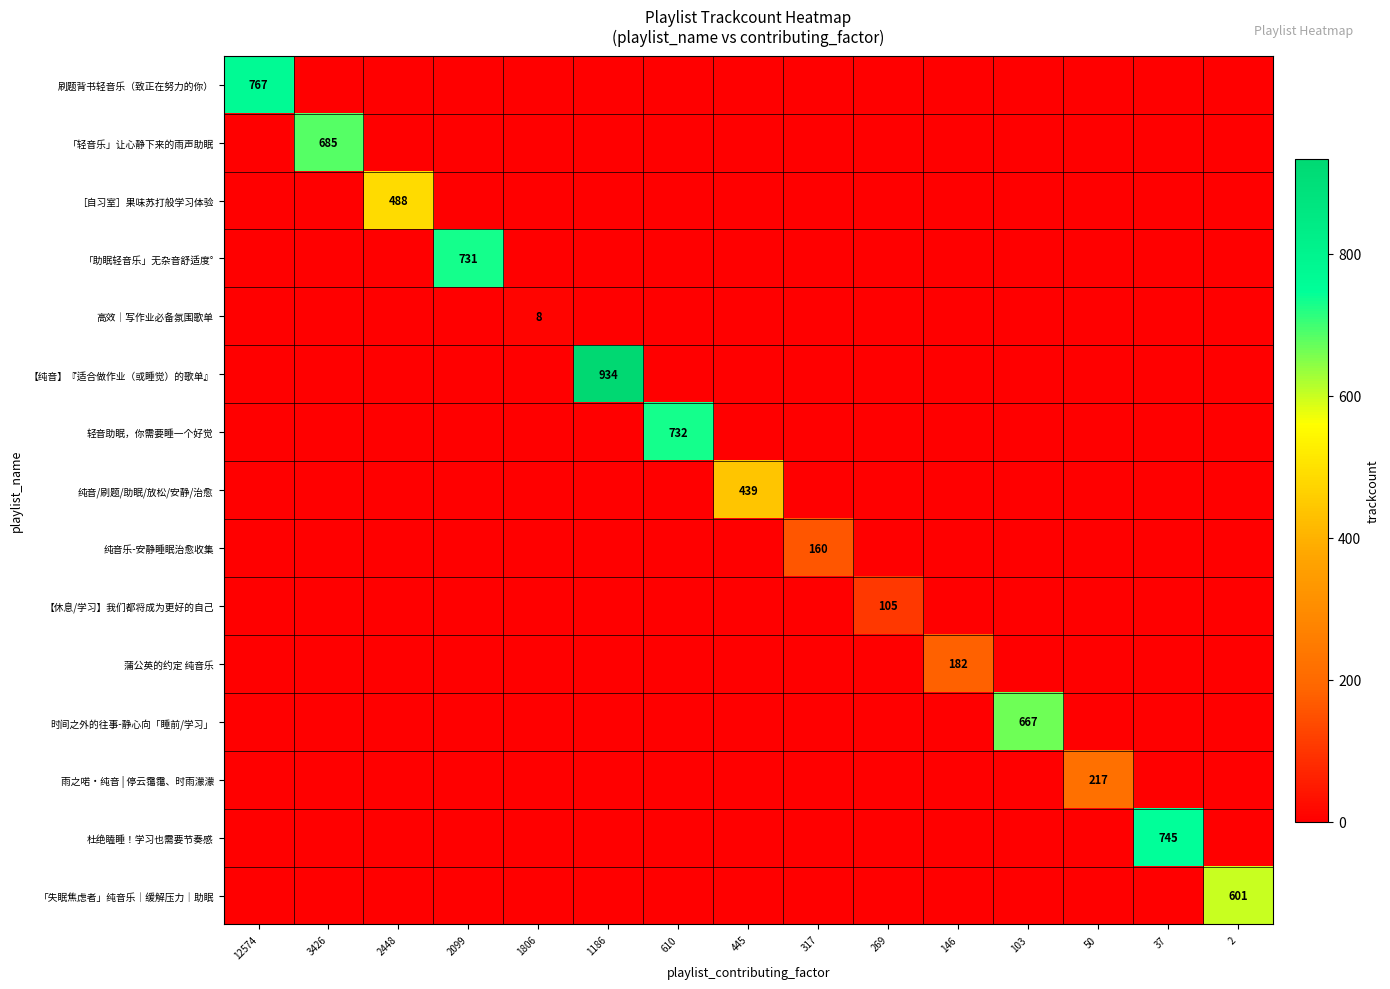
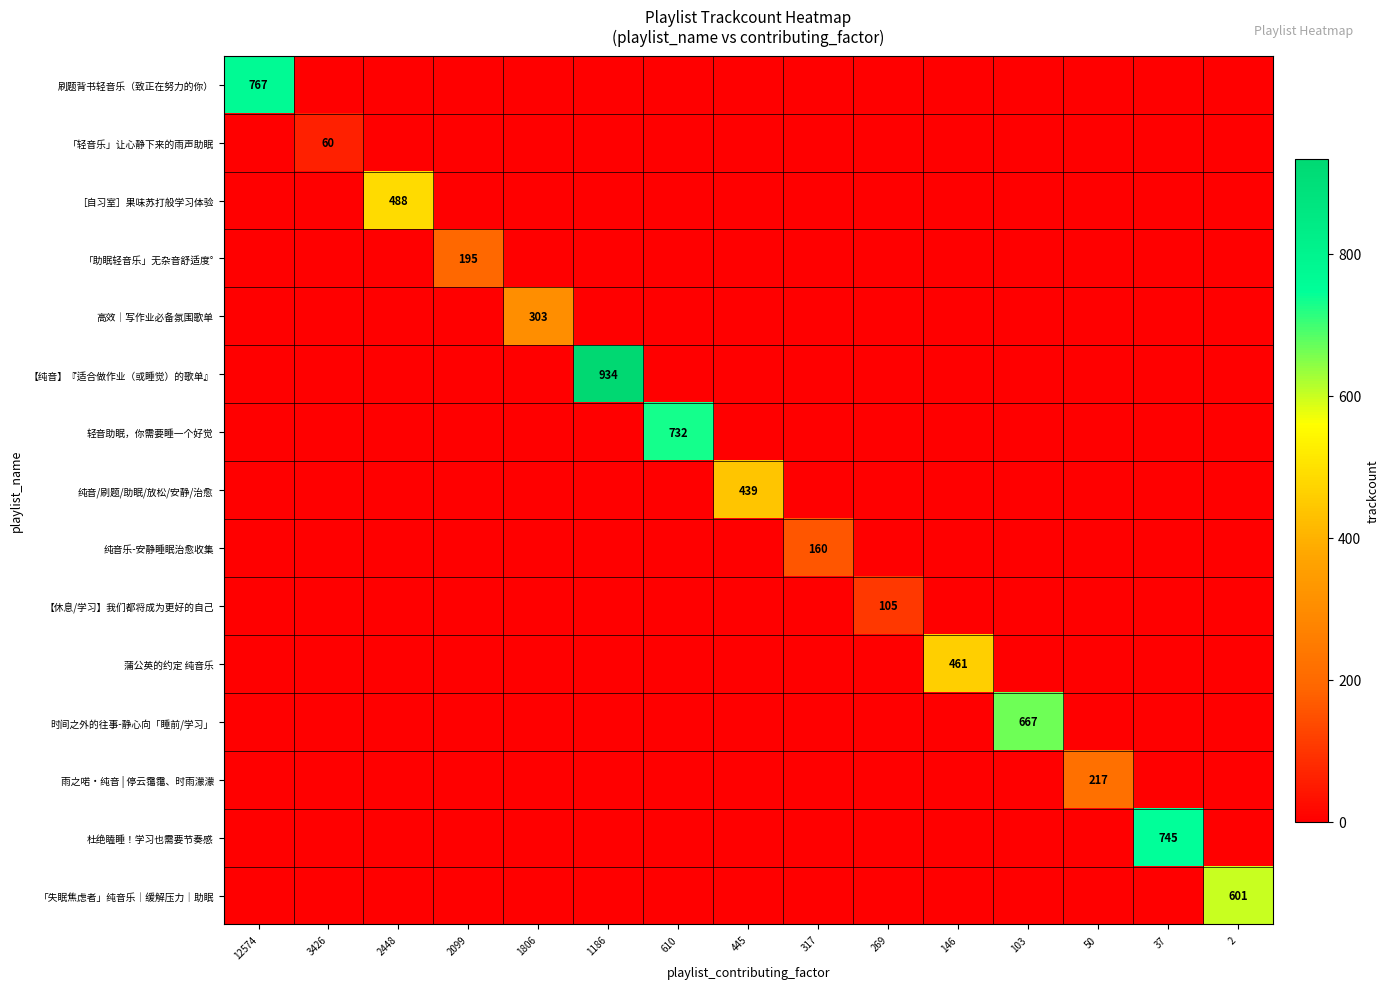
  {
    "刷题背书轻音乐（致正在努力的你）": {
      "12574": 767
    },
    "「轻音乐」让心静下来的雨声助眠": {
-     "3426": 685
+     "3426": 60
    },
    "［自习室］果味苏打般学习体验": {
      "2448": 488
    },
    "「助眠轻音乐」无杂音舒适度°": {
-     "2099": 731
+     "2099": 195
    },
    "高效｜写作业必备氛围歌单": {
-     "1806": 8
+     "1806": 303
    },
    "【纯音】『适合做作业（或睡觉）的歌单』": {
      "1186": 934
    },
    "轻音助眠，你需要睡一个好觉": {
      "610": 732
    },
    "纯音/刷题/助眠/放松/安静/治愈": {
      "445": 439
    },
    "纯音乐-安静睡眠治愈收集": {
      "317": 160
    },
    "【休息/学习】我们都将成为更好的自己": {
      "269": 105
    },
    "蒲公英的约定 纯音乐": {
-     "146": 182
+     "146": 461
    },
    "时间之外的往事-静心向「睡前/学习」": {
      "103": 667
    },
    "雨之喏・纯音 | 停云霭霭、时雨濛濛": {
      "50": 217
    },
    "杜绝瞌睡！学习也需要节奏感": {
      "37": 745
    },
    "「失眠焦虑者」纯音乐｜缓解压力｜助眠": {
      "2": 601
    }
  }
